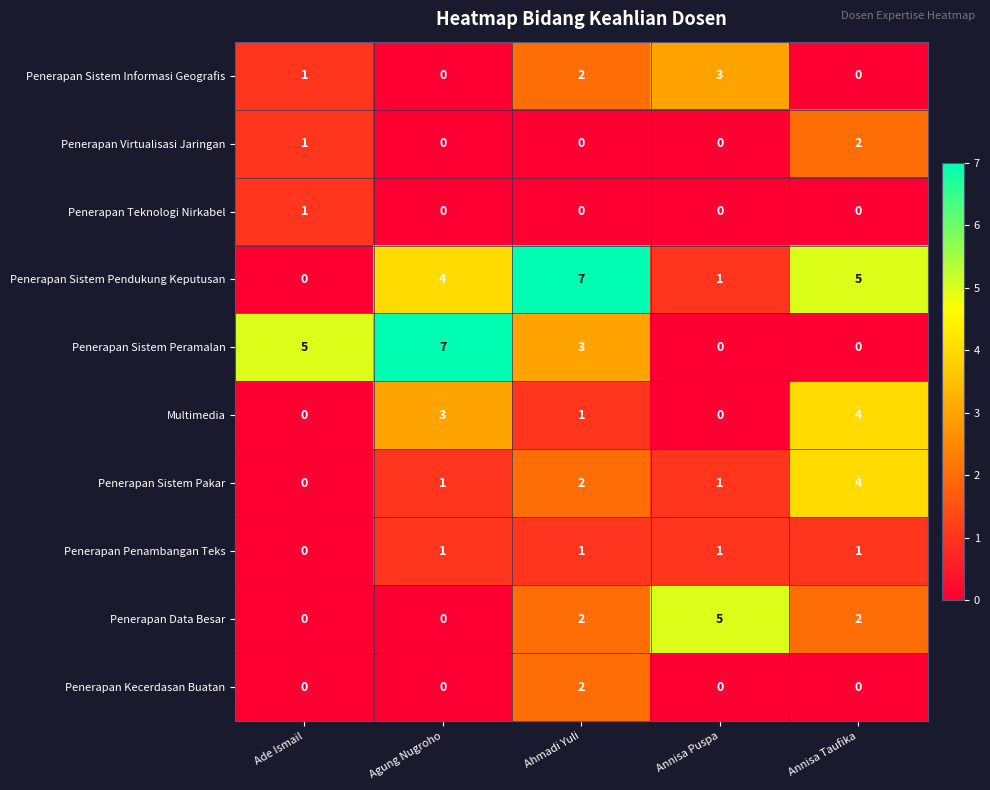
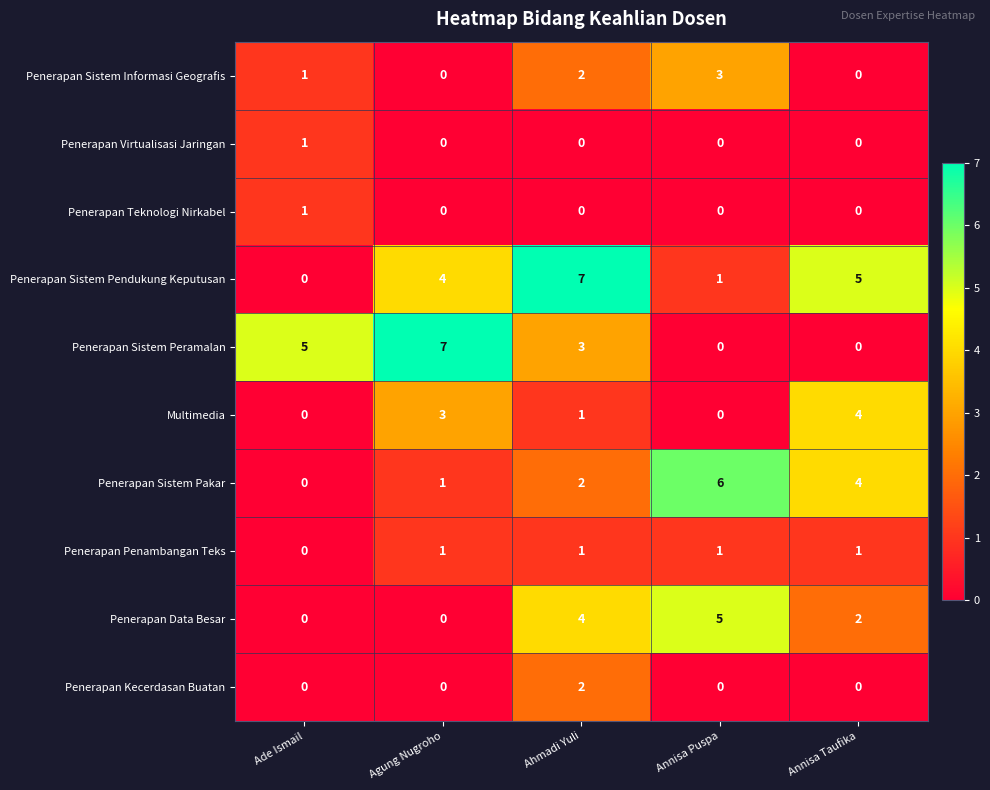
  {
    "Penerapan Sistem Informasi Geografis": {
      "Ade Ismail": 1,
      "Agung Nugroho": 0,
      "Ahmadi Yuli": 2,
      "Annisa Puspa": 3,
      "Annisa Taufika": 0
    },
    "Penerapan Virtualisasi Jaringan": {
      "Ade Ismail": 1,
      "Agung Nugroho": 0,
      "Ahmadi Yuli": 0,
      "Annisa Puspa": 0,
-     "Annisa Taufika": 2
+     "Annisa Taufika": 0
    },
    "Penerapan Teknologi Nirkabel": {
      "Ade Ismail": 1,
      "Agung Nugroho": 0,
      "Ahmadi Yuli": 0,
      "Annisa Puspa": 0,
      "Annisa Taufika": 0
    },
    "Penerapan Sistem Pendukung Keputusan": {
      "Ade Ismail": 0,
      "Agung Nugroho": 4,
      "Ahmadi Yuli": 7,
      "Annisa Puspa": 1,
      "Annisa Taufika": 5
    },
    "Penerapan Sistem Peramalan": {
      "Ade Ismail": 5,
      "Agung Nugroho": 7,
      "Ahmadi Yuli": 3,
      "Annisa Puspa": 0,
      "Annisa Taufika": 0
    },
    "Multimedia": {
      "Ade Ismail": 0,
      "Agung Nugroho": 3,
      "Ahmadi Yuli": 1,
      "Annisa Puspa": 0,
      "Annisa Taufika": 4
    },
    "Penerapan Sistem Pakar": {
      "Ade Ismail": 0,
      "Agung Nugroho": 1,
      "Ahmadi Yuli": 2,
-     "Annisa Puspa": 1,
+     "Annisa Puspa": 6,
      "Annisa Taufika": 4
    },
    "Penerapan Penambangan Teks": {
      "Ade Ismail": 0,
      "Agung Nugroho": 1,
      "Ahmadi Yuli": 1,
      "Annisa Puspa": 1,
      "Annisa Taufika": 1
    },
    "Penerapan Data Besar": {
      "Ade Ismail": 0,
      "Agung Nugroho": 0,
-     "Ahmadi Yuli": 2,
+     "Ahmadi Yuli": 4,
      "Annisa Puspa": 5,
      "Annisa Taufika": 2
    },
    "Penerapan Kecerdasan Buatan": {
      "Ade Ismail": 0,
      "Agung Nugroho": 0,
      "Ahmadi Yuli": 2,
      "Annisa Puspa": 0,
      "Annisa Taufika": 0
    }
  }
